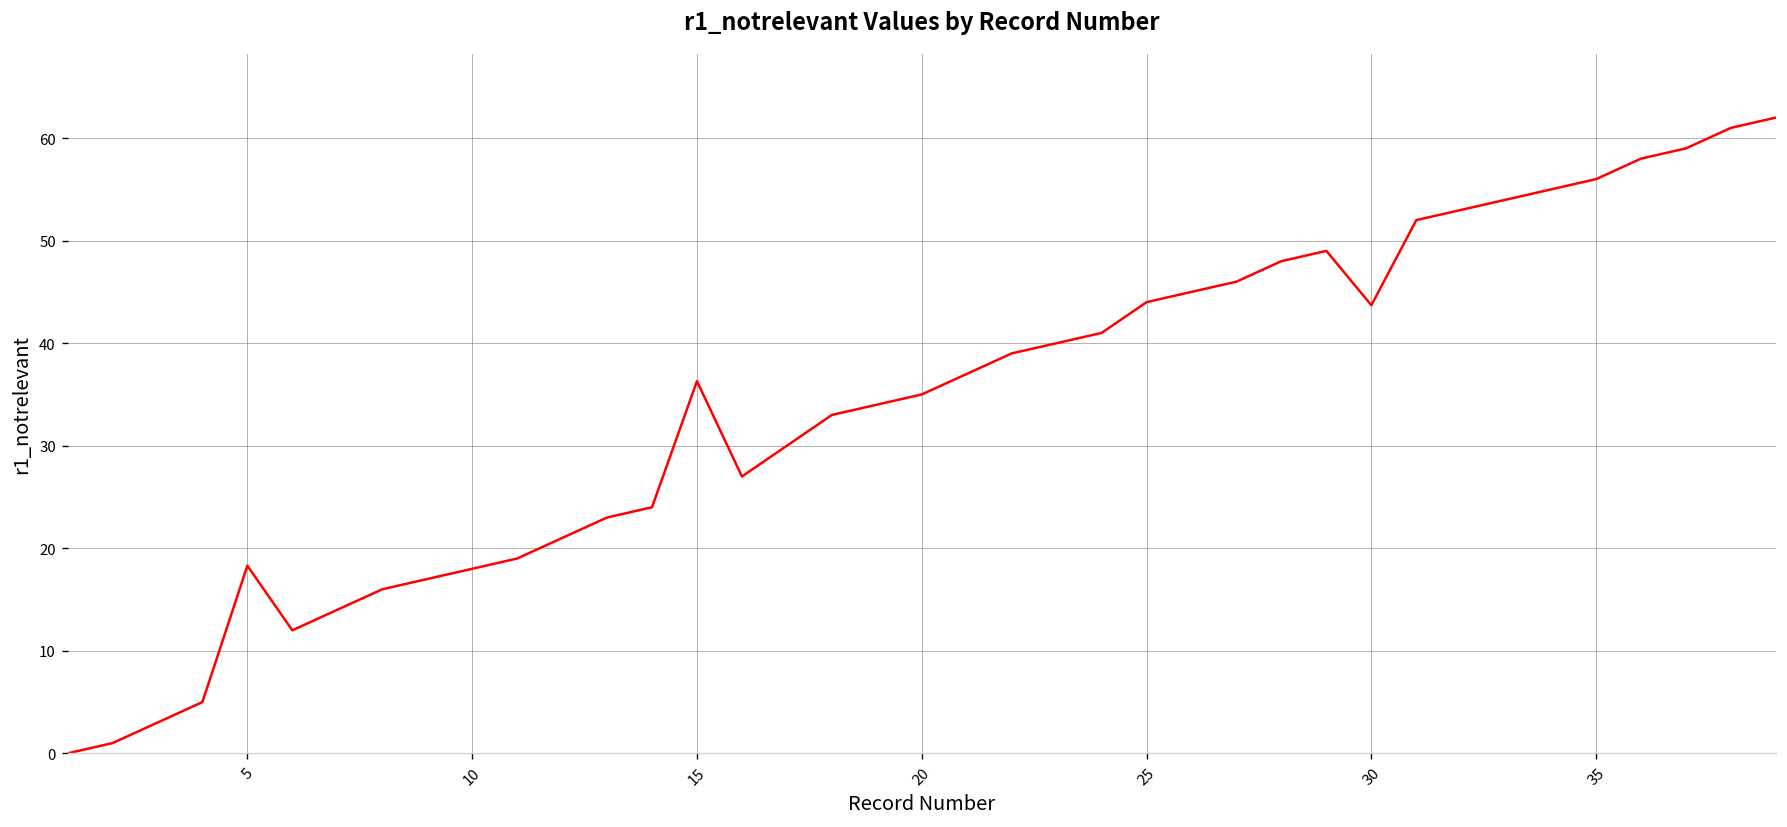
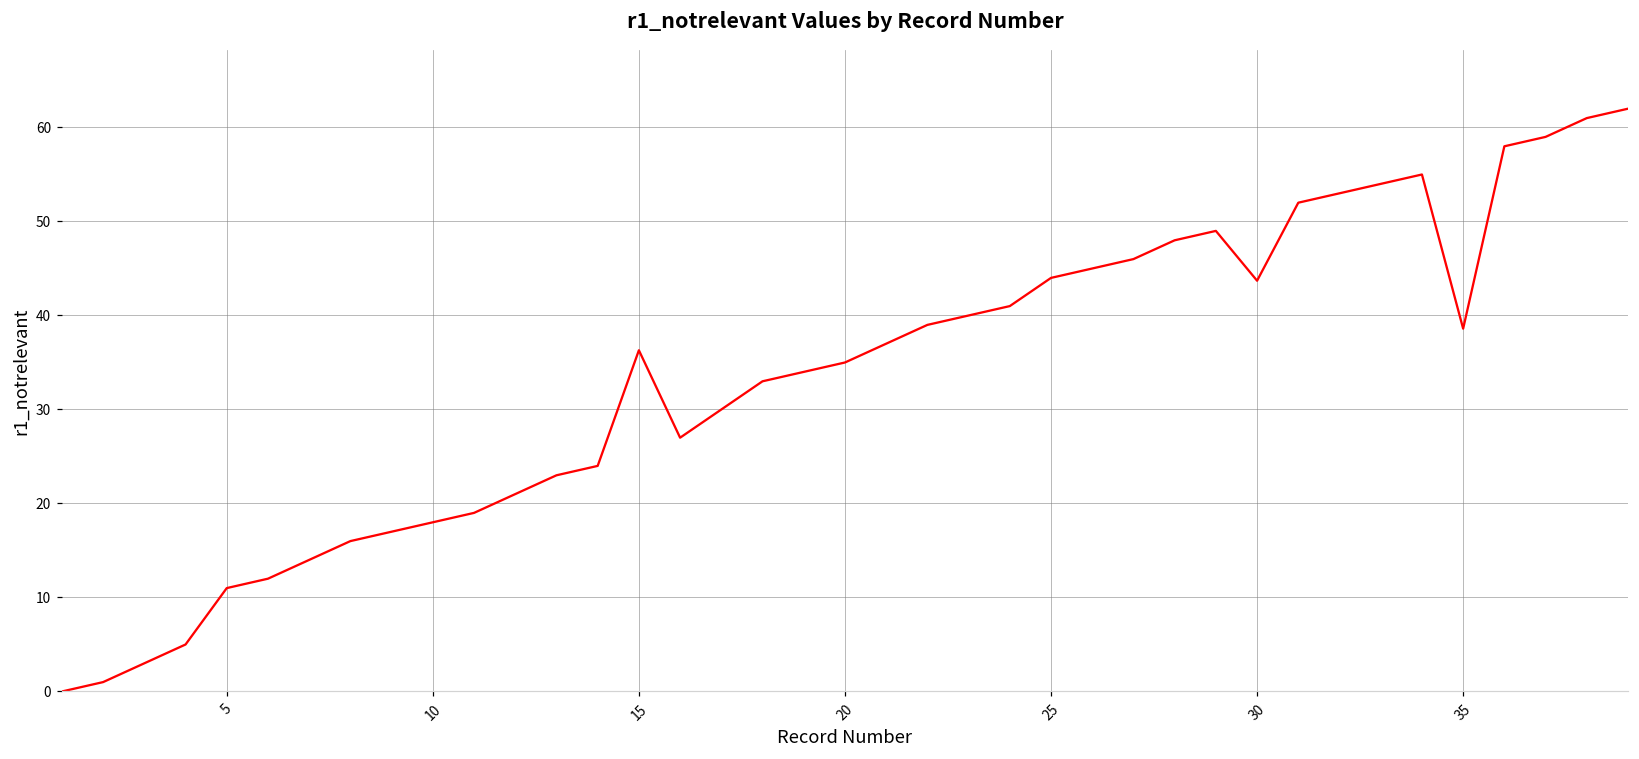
  {
-   "5": 18,
+   "5": 11,
    "10": 18,
    "15": 36,
    "20": 35,
    "25": 44,
    "30": 44,
-   "35": 56
+   "35": 39
  }
